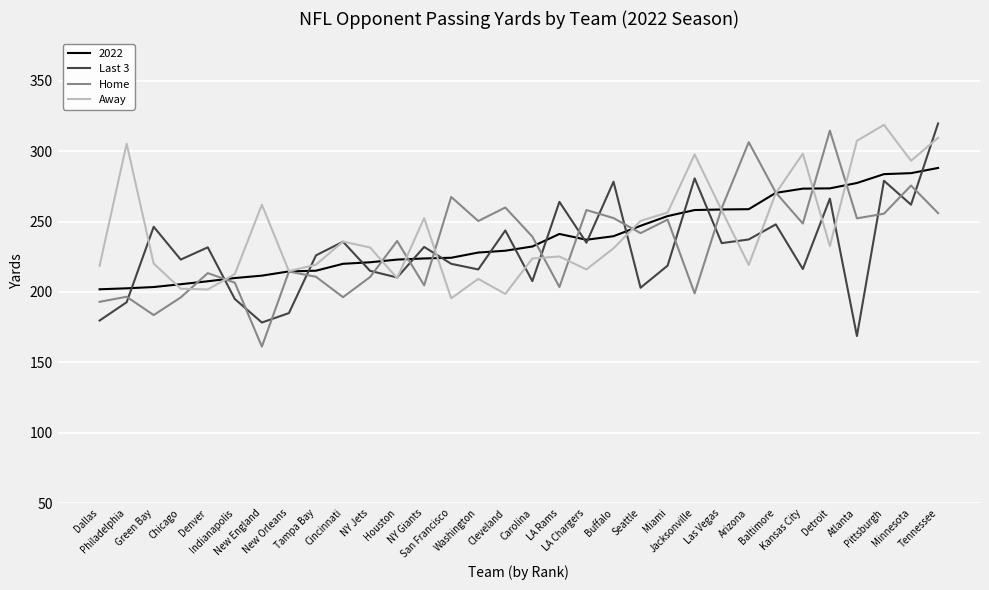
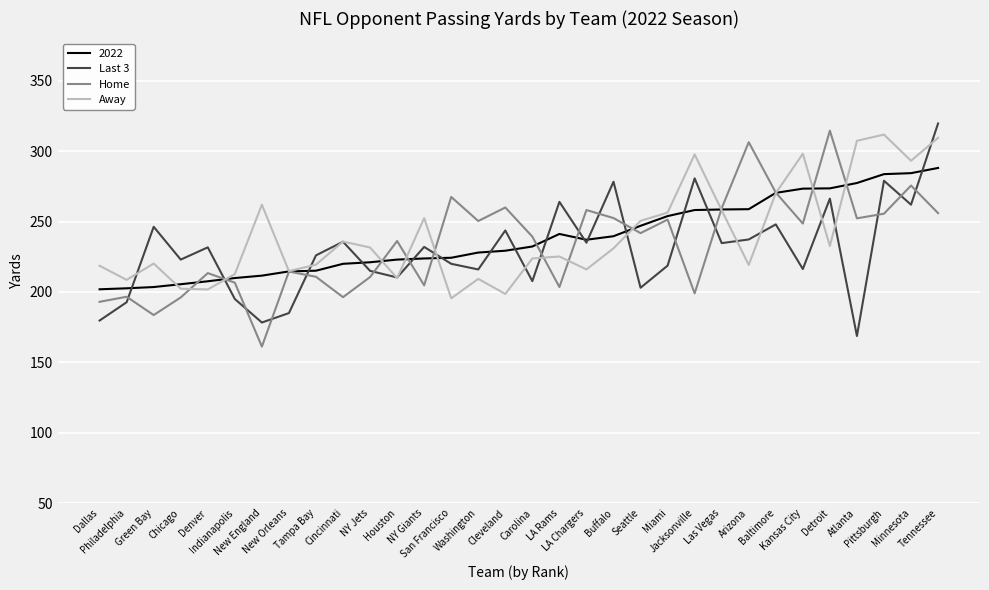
  {
    "2022": {
      "Dallas": 202,
      "Philadelphia": 203,
      "Green Bay": 204,
      "Chicago": 206,
      "Denver": 208,
      "Indianapolis": 210,
      "New England": 212,
      "Tampa Bay": 215,
      "Cincinnati": 220,
      "NY Jets": 221,
      "Houston": 223,
      "NY Giants": 224,
      "San Francisco": 224,
      "Washington": 228,
      "Cleveland": 229,
      "Carolina": 232,
      "LA Rams": 241,
      "LA Chargers": 237,
      "Buffalo": 240,
      "Seattle": 247,
      "Miami": 254,
      "Jacksonville": 258,
      "Arizona": 259,
      "Kansas City": 273,
      "Detroit": 274,
      "Atlanta": 277,
      "Pittsburgh": 284,
      "Minnesota": 284,
      "Tennessee": 288
    },
    "Last 3": {
      "Dallas": 180,
      "Philadelphia": 193,
      "Green Bay": 246,
      "Chicago": 223,
      "Denver": 232,
      "Indianapolis": 195,
      "New England": 178,
      "New Orleans": 185,
      "Tampa Bay": 226,
      "NY Jets": 215,
      "NY Giants": 232,
      "San Francisco": 220,
      "Washington": 216,
      "Cleveland": 244,
      "Carolina": 208,
      "LA Rams": 264,
      "LA Chargers": 235,
      "Buffalo": 278,
      "Seattle": 203,
      "Miami": 219,
      "Jacksonville": 281,
      "Las Vegas": 235,
      "Arizona": 237,
      "Baltimore": 248,
      "Kansas City": 216,
      "Detroit": 266,
      "Atlanta": 169,
      "Pittsburgh": 279,
      "Minnesota": 262,
      "Tennessee": 320
    },
    "Home": {
      "Dallas": 193,
      "Philadelphia": 197,
      "Green Bay": 184,
      "Chicago": 196,
      "Denver": 213,
      "Indianapolis": 207,
      "New England": 161,
      "Tampa Bay": 211,
      "Cincinnati": 196,
      "NY Jets": 211,
      "Houston": 236,
      "NY Giants": 205,
      "San Francisco": 268,
      "Washington": 250,
      "Cleveland": 260,
      "Carolina": 239,
      "LA Rams": 204,
      "LA Chargers": 258,
      "Buffalo": 253,
      "Seattle": 242,
      "Miami": 251,
      "Jacksonville": 199,
      "Arizona": 306,
      "Kansas City": 249,
      "Detroit": 315,
      "Atlanta": 252,
      "Pittsburgh": 256,
      "Minnesota": 276,
      "Tennessee": 256
    },
    "Away": {
      "Dallas": 219,
-     "Philadelphia": 305,
+     "Philadelphia": 209,
      "Green Bay": 220,
      "Chicago": 202,
      "Denver": 202,
      "Indianapolis": 213,
      "New England": 262,
      "Tampa Bay": 219,
      "NY Jets": 232,
      "NY Giants": 253,
      "San Francisco": 196,
      "Washington": 209,
      "Cleveland": 199,
      "Carolina": 224,
      "LA Rams": 225,
      "LA Chargers": 216,
      "Buffalo": 231,
      "Seattle": 251,
      "Miami": 256,
      "Jacksonville": 298,
      "Arizona": 219,
      "Kansas City": 298,
      "Detroit": 233,
      "Atlanta": 307,
-     "Pittsburgh": 319,
+     "Pittsburgh": 312,
      "Minnesota": 293,
      "Tennessee": 310
    }
  }
